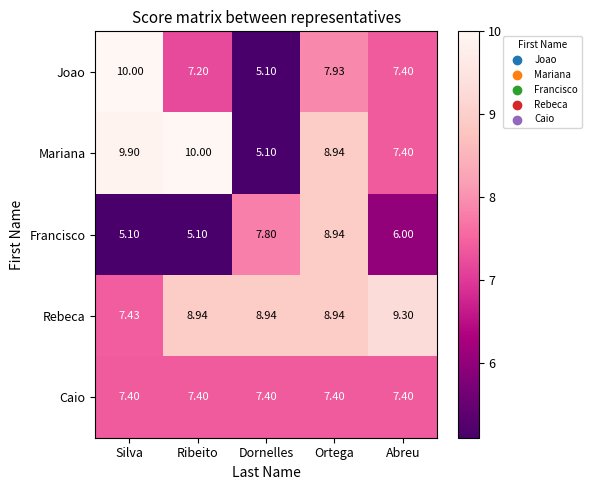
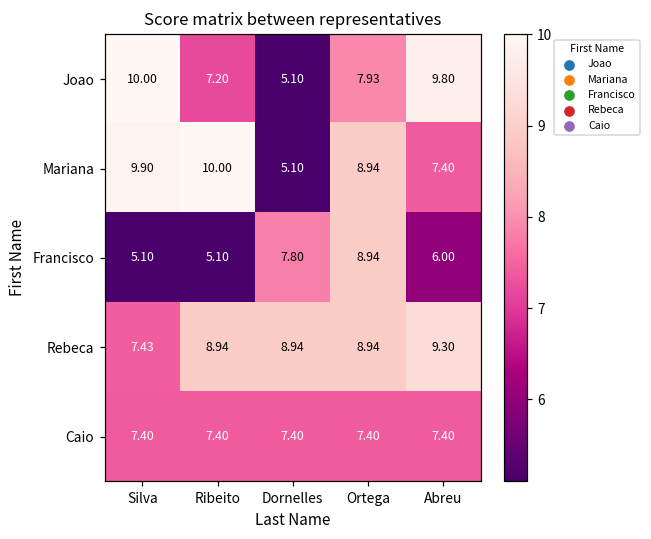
  {
    "Joao": {
      "Silva": 10.00,
      "Ribeito": 7.20,
      "Dornelles": 5.10,
      "Ortega": 7.93,
-     "Abreu": 7.40
+     "Abreu": 9.80
    },
    "Mariana": {
      "Silva": 9.90,
      "Ribeito": 10.00,
      "Dornelles": 5.10,
      "Ortega": 8.94,
      "Abreu": 7.40
    },
    "Francisco": {
      "Silva": 5.10,
      "Ribeito": 5.10,
      "Dornelles": 7.80,
      "Ortega": 8.94,
      "Abreu": 6.00
    },
    "Rebeca": {
      "Silva": 7.43,
      "Ribeito": 8.94,
      "Dornelles": 8.94,
      "Ortega": 8.94,
      "Abreu": 9.30
    },
    "Caio": {
      "Silva": 7.40,
      "Ribeito": 7.40,
      "Dornelles": 7.40,
      "Ortega": 7.40,
      "Abreu": 7.40
    }
  }
